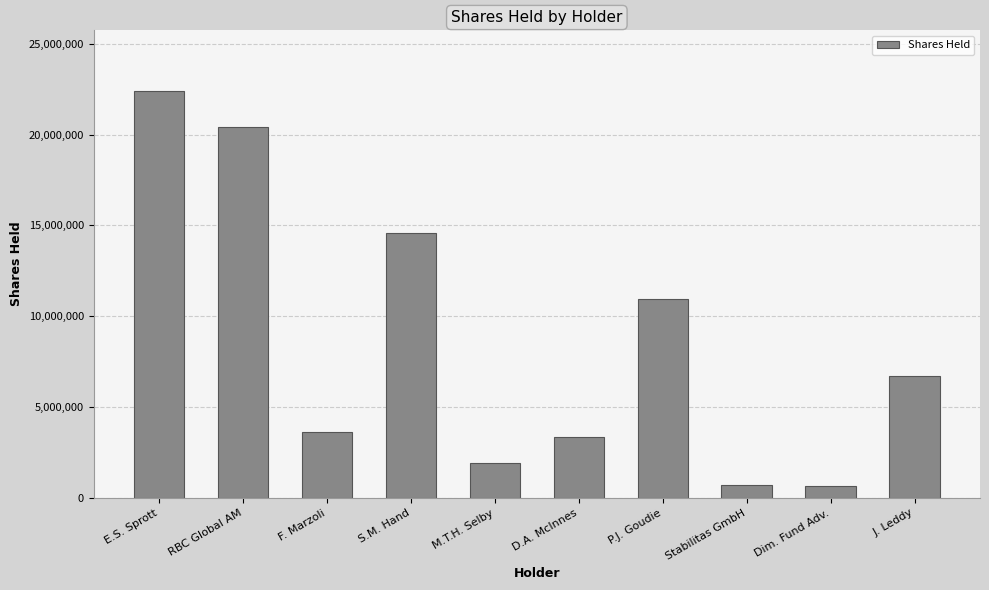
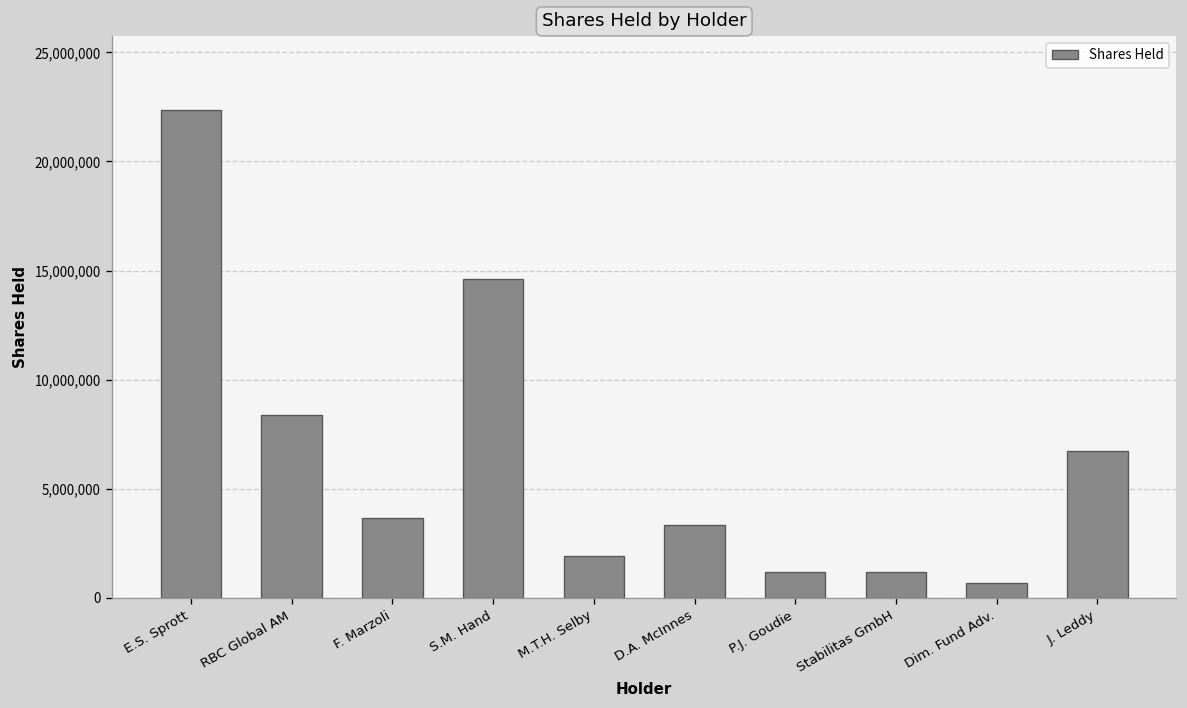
  {
    "E.S. Sprott": "22,400,000",
-   "RBC Global AM": "20,400,000",
+   "RBC Global AM": "8,400,000",
    "F. Marzoli": "3,600,000",
    "S.M. Hand": "14,600,000",
    "M.T.H. Selby": "1,900,000",
    "D.A. McInnes": "3,300,000",
-   "P.J. Goudie": "10,900,000",
-   "Stabilitas GmbH": "700,000",
+   "P.J. Goudie": "1,200,000",
+   "Stabilitas GmbH": "1,200,000",
    "Dim. Fund Adv.": "700,000",
    "J. Leddy": "6,700,000"
  }
